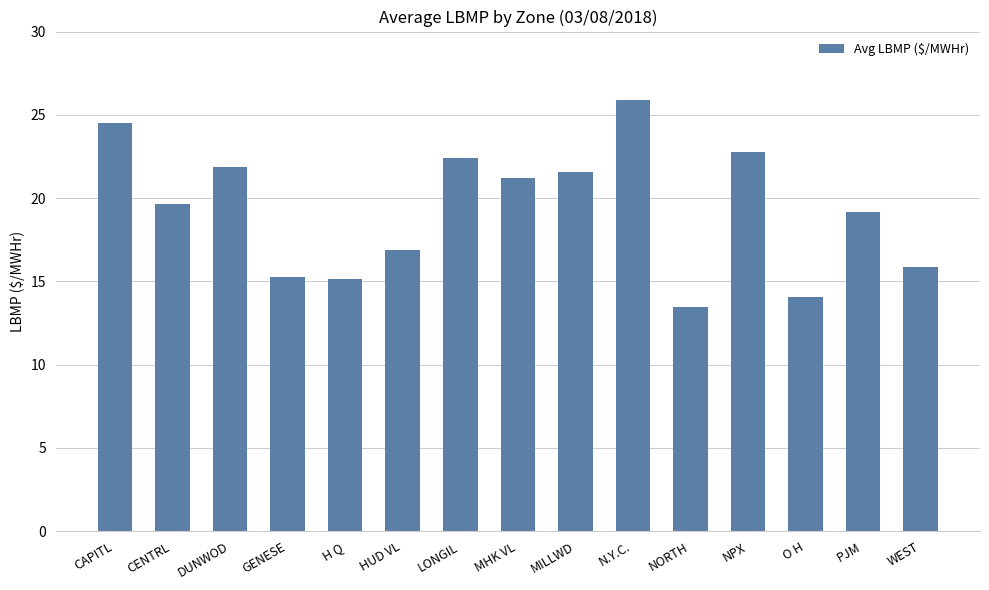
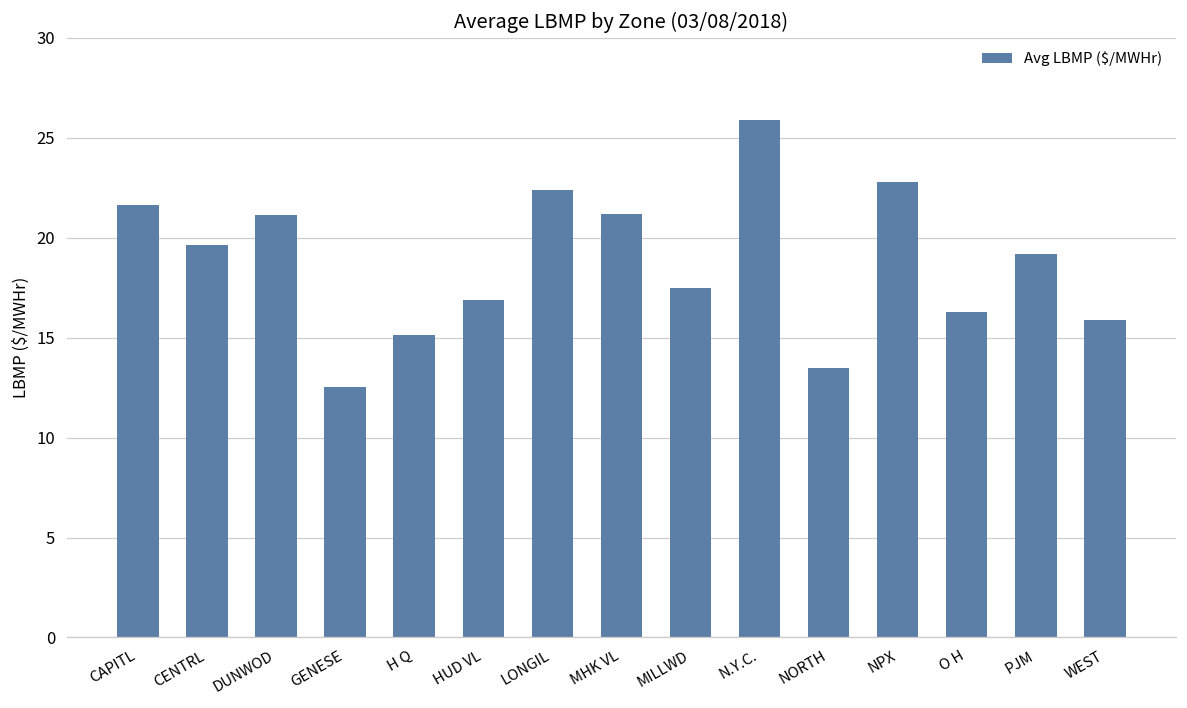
  {
-   "CAPITL": 24.5,
+   "CAPITL": 21.6,
    "CENTRL": 19.7,
-   "DUNWOD": 21.9,
-   "GENESE": 15.3,
+   "DUNWOD": 21.2,
+   "GENESE": 12.6,
    "H Q": 15.1,
    "HUD VL": 16.9,
    "LONGIL": 22.4,
    "MHK VL": 21.2,
-   "MILLWD": 21.5,
+   "MILLWD": 17.5,
    "N.Y.C.": 25.9,
    "NORTH": 13.5,
    "NPX": 22.8,
-   "O H": 14.1,
+   "O H": 16.3,
    "PJM": 19.2,
    "WEST": 15.9
  }
